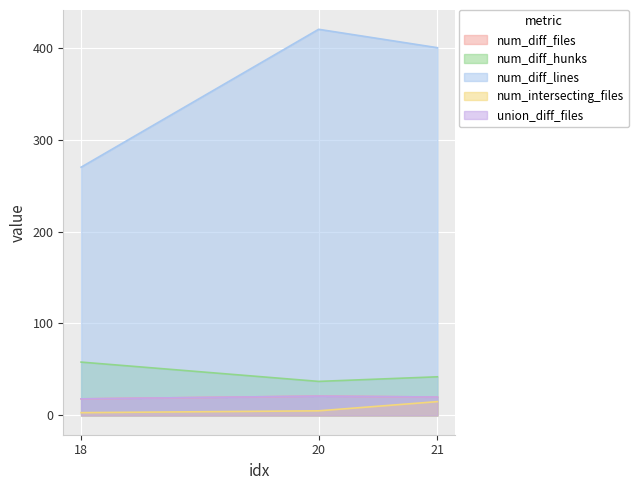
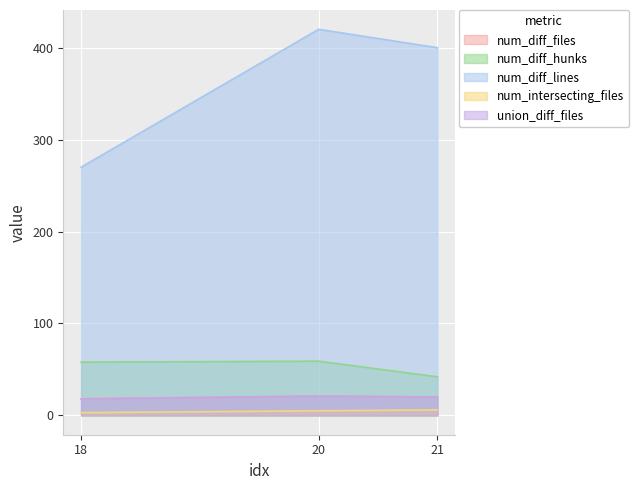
  {
    "num_diff_hunks": {
      "18": 60,
-     "20": 40,
+     "20": 60,
      "21": 40
    },
    "num_intersecting_files": {
      "18": 0,
      "20": 10,
-     "21": 20
+     "21": 10
    }
  }
